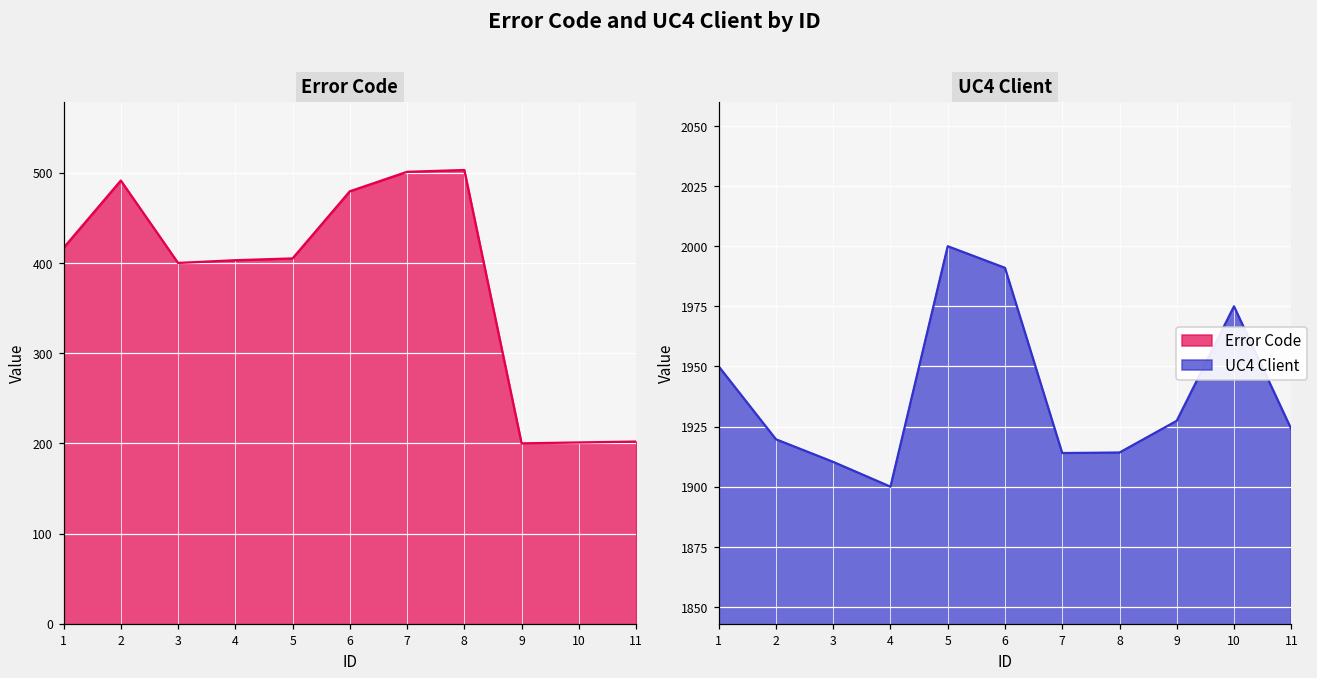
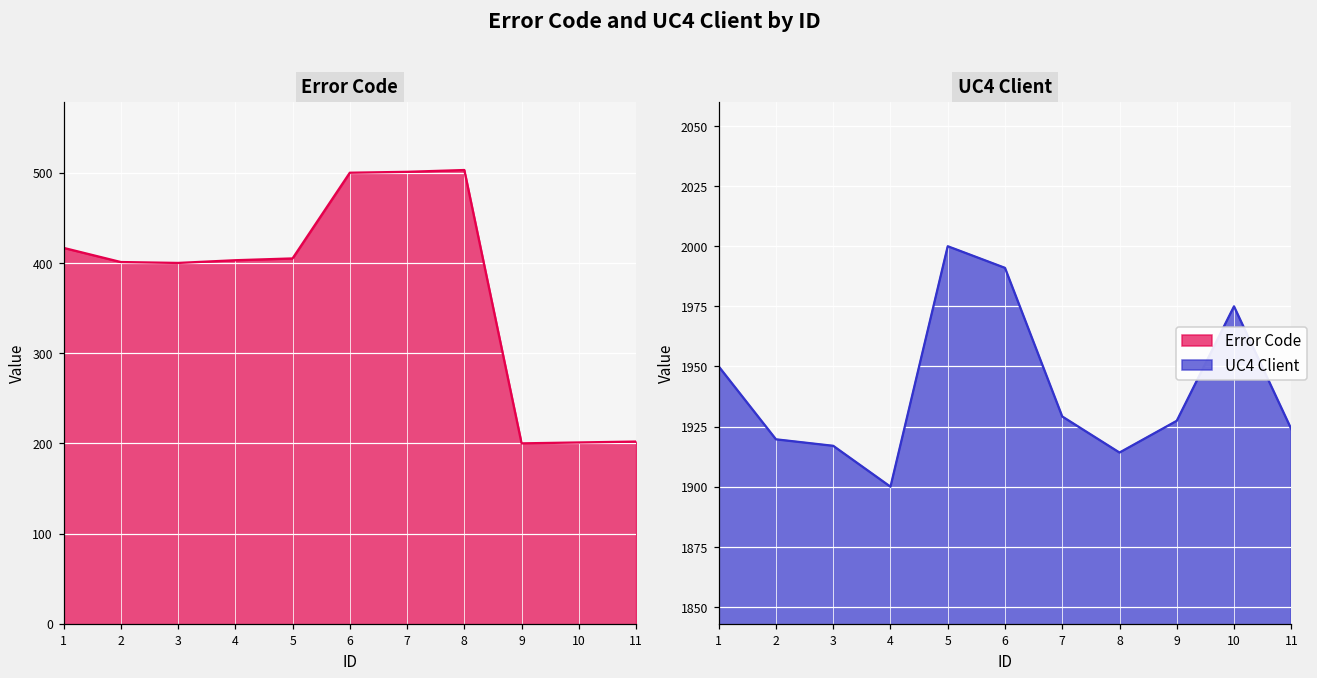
  {
    "Error Code": {
      "1": 420,
-     "2": 490,
+     "2": 400,
      "3": 400,
      "4": 400,
      "5": 410,
-     "6": 480,
+     "6": 500,
      "7": 500,
      "8": 500,
      "9": 200,
      "10": 200,
      "11": 200
    },
    "UC4 Client": {
      "1": 1950,
      "2": 1920,
-     "3": 1910,
+     "3": 1917,
      "4": 1900,
      "5": 2000,
      "6": 1991,
-     "7": 1914,
+     "7": 1929,
      "8": 1914,
      "9": 1927,
      "10": 1975,
      "11": 1924
    }
  }
